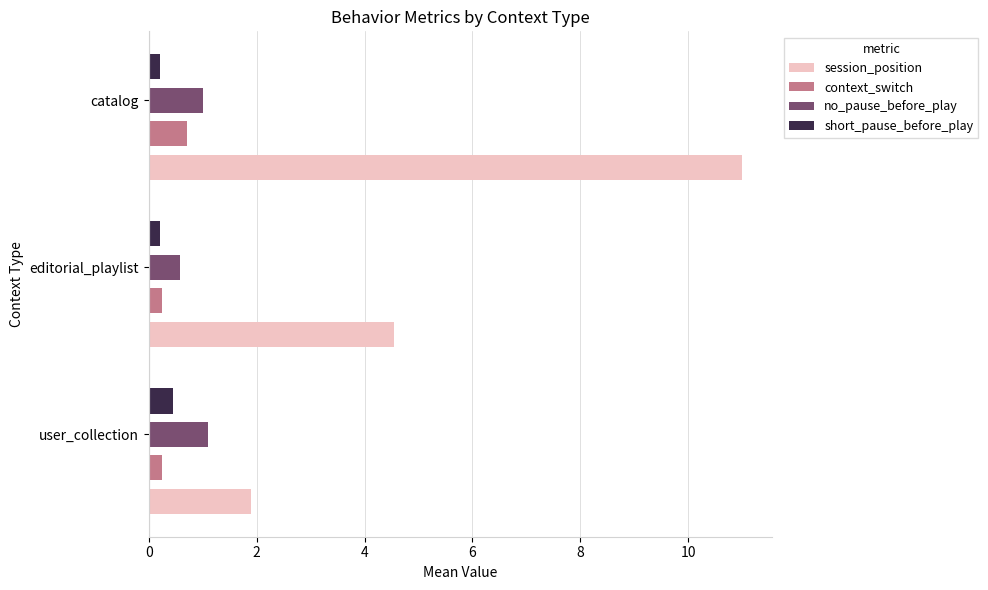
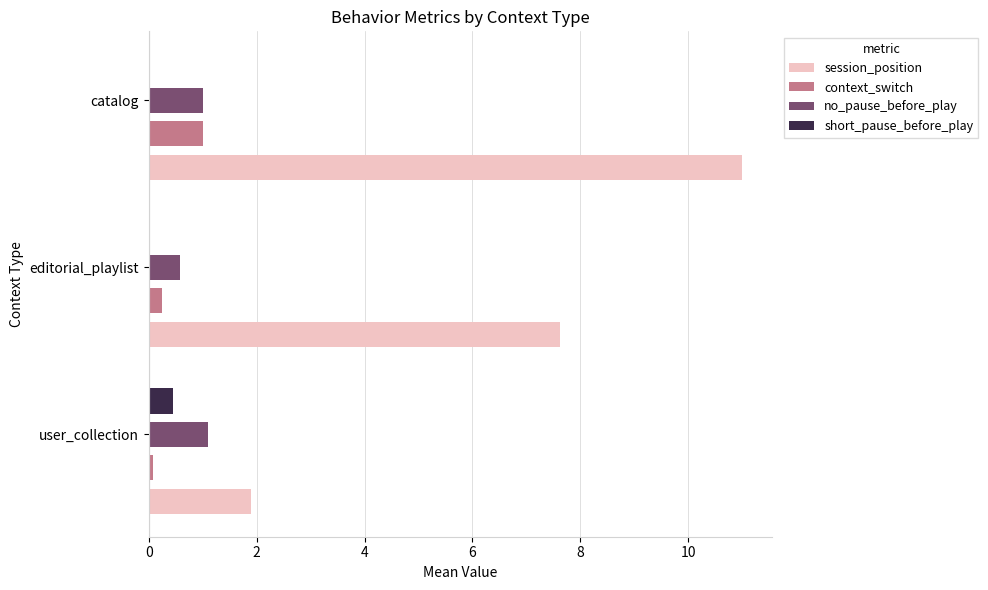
  {
    "session_position": {
      "catalog": 11.0,
-     "editorial_playlist": 4.6,
+     "editorial_playlist": 7.6,
      "user_collection": 1.9
    },
    "context_switch": {
-     "catalog": 0.7,
+     "catalog": 1.0,
      "editorial_playlist": 0.3,
-     "user_collection": 0.3
+     "user_collection": 0.1
    },
    "no_pause_before_play": {
      "catalog": 1.0,
      "editorial_playlist": 0.6,
      "user_collection": 1.1
    },
    "short_pause_before_play": {
-     "catalog": 0.2,
-     "editorial_playlist": 0.2,
+     "catalog": 0.0,
+     "editorial_playlist": 0.0,
      "user_collection": 0.4
    }
  }
